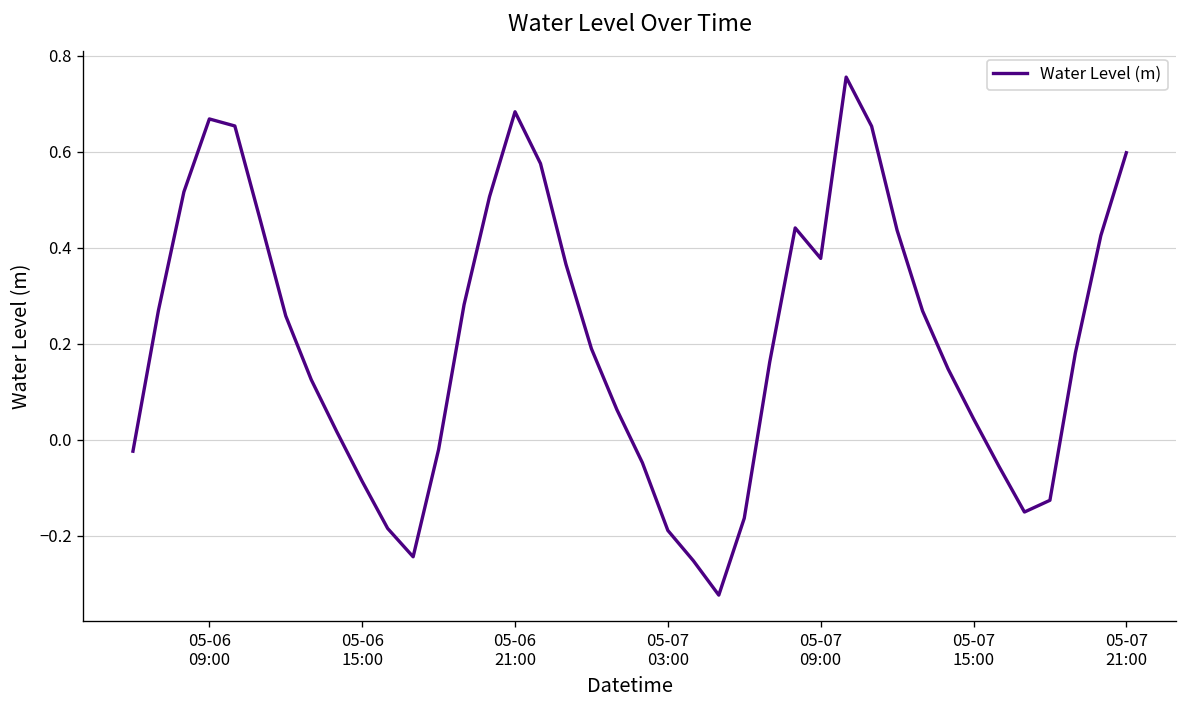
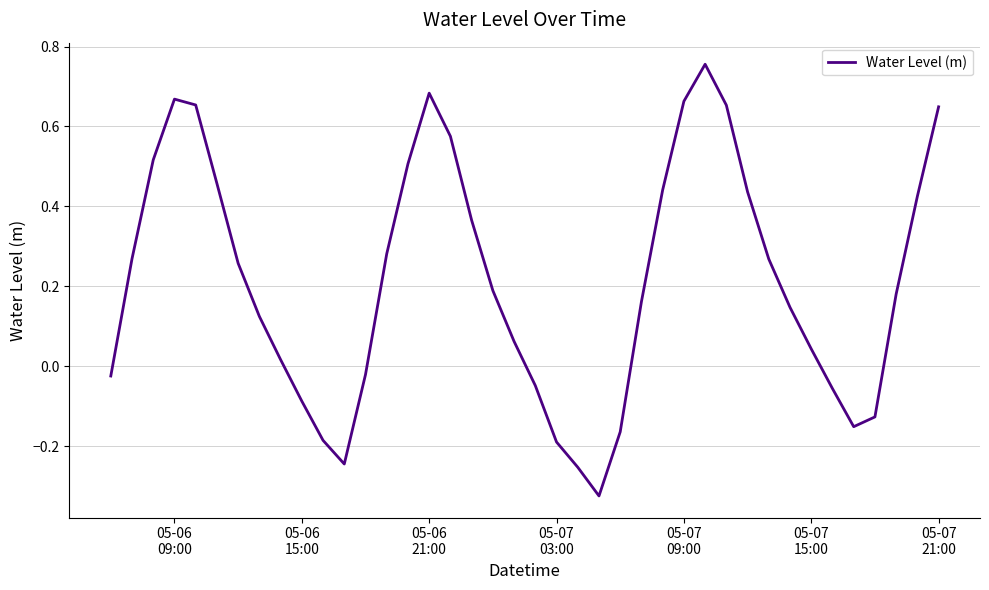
  {
    "05-06 09:00": 0.67,
    "05-06 15:00": -0.09,
    "05-06 21:00": 0.68,
    "05-07 03:00": -0.19,
-   "05-07 09:00": 0.38,
+   "05-07 09:00": 0.66,
    "05-07 15:00": 0.04,
-   "05-07 21:00": 0.60
+   "05-07 21:00": 0.65
  }
